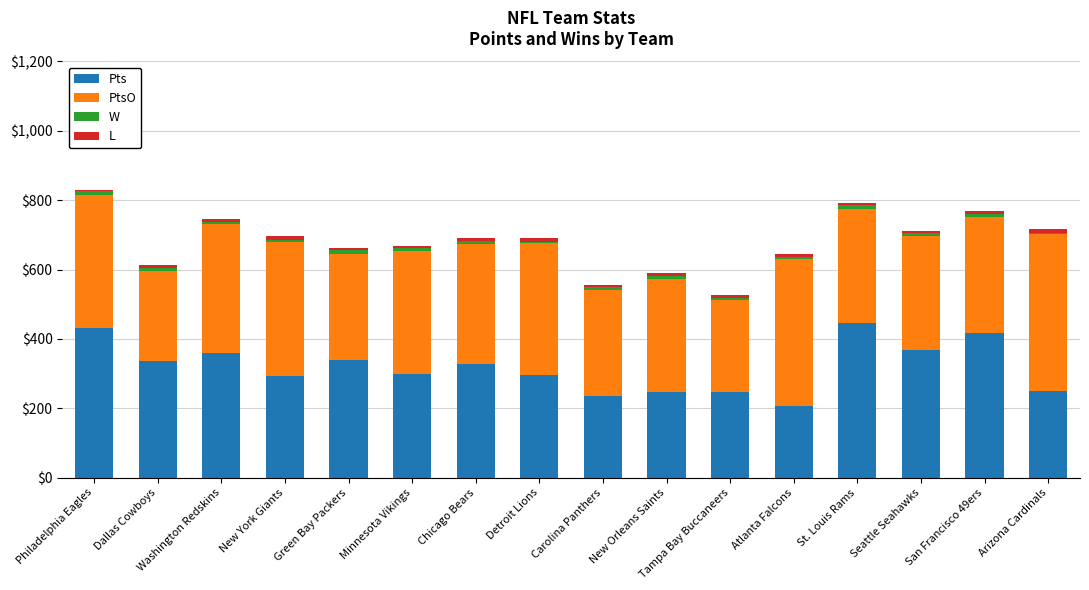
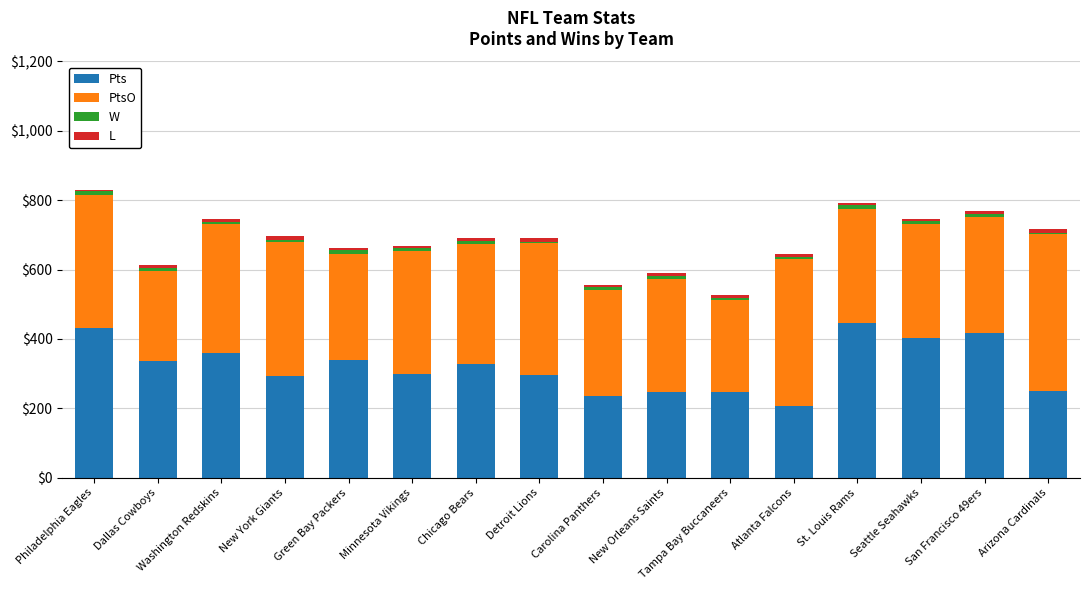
  {
    "Pts": {
      "Philadelphia Eagles": "$430",
      "Dallas Cowboys": "$340",
      "Washington Redskins": "$360",
      "New York Giants": "$290",
      "Green Bay Packers": "$340",
      "Minnesota Vikings": "$300",
      "Chicago Bears": "$330",
      "Detroit Lions": "$300",
      "Carolina Panthers": "$240",
      "New Orleans Saints": "$250",
      "Tampa Bay Buccaneers": "$250",
      "Atlanta Falcons": "$210",
      "St. Louis Rams": "$450",
-     "Seattle Seahawks": "$370",
+     "Seattle Seahawks": "$400",
      "San Francisco 49ers": "$420",
      "Arizona Cardinals": "$250"
    },
    "PtsO": {
      "Philadelphia Eagles": "$380",
      "Dallas Cowboys": "$260",
      "Washington Redskins": "$370",
      "New York Giants": "$390",
      "Green Bay Packers": "$310",
      "Minnesota Vikings": "$350",
      "Chicago Bears": "$350",
      "Detroit Lions": "$380",
      "Carolina Panthers": "$300",
      "New Orleans Saints": "$330",
      "Tampa Bay Buccaneers": "$260",
      "Atlanta Falcons": "$420",
      "St. Louis Rams": "$330",
      "Seattle Seahawks": "$330",
      "San Francisco 49ers": "$340",
      "Arizona Cardinals": "$450"
    },
    "W": {
      "Philadelphia Eagles": "$10",
      "Dallas Cowboys": "$10",
      "Green Bay Packers": "$10",
      "Minnesota Vikings": "$10",
      "Carolina Panthers": "$10",
      "New Orleans Saints": "$10",
      "St. Louis Rams": "$10",
      "Seattle Seahawks": "$10"
    },
    "L": {
      "Washington Redskins": "$10",
      "New York Giants": "$10",
      "Chicago Bears": "$10",
      "Detroit Lions": "$10",
      "New Orleans Saints": "$10",
      "Tampa Bay Buccaneers": "$10",
      "Atlanta Falcons": "$10",
      "San Francisco 49ers": "$10",
      "Arizona Cardinals": "$10"
    }
  }
